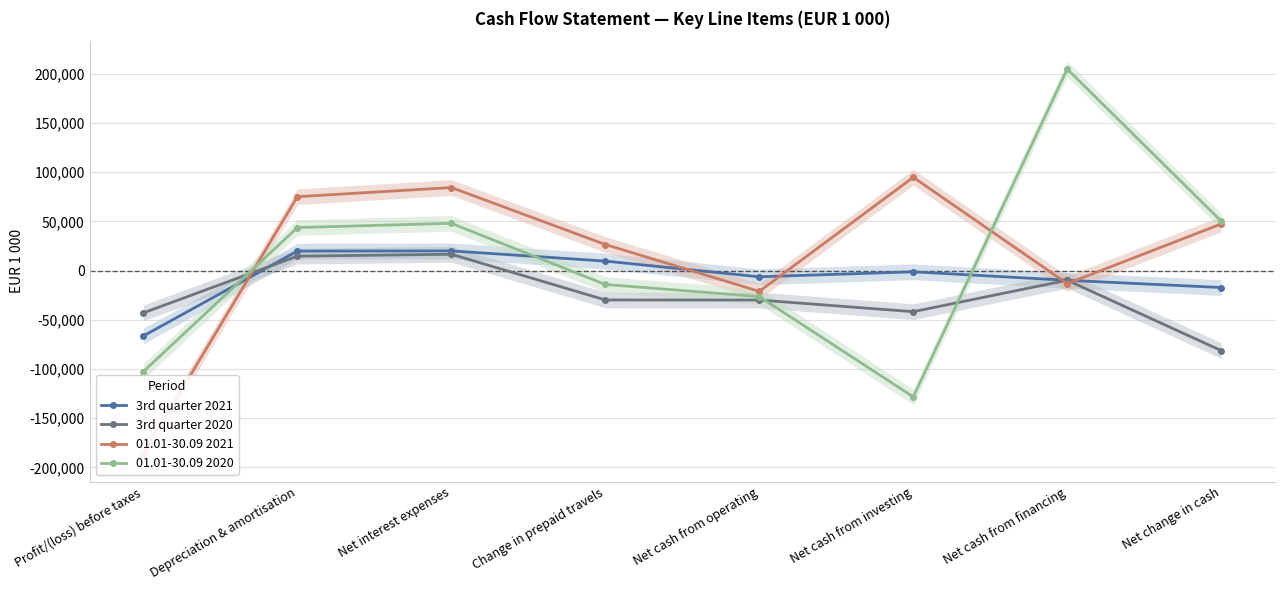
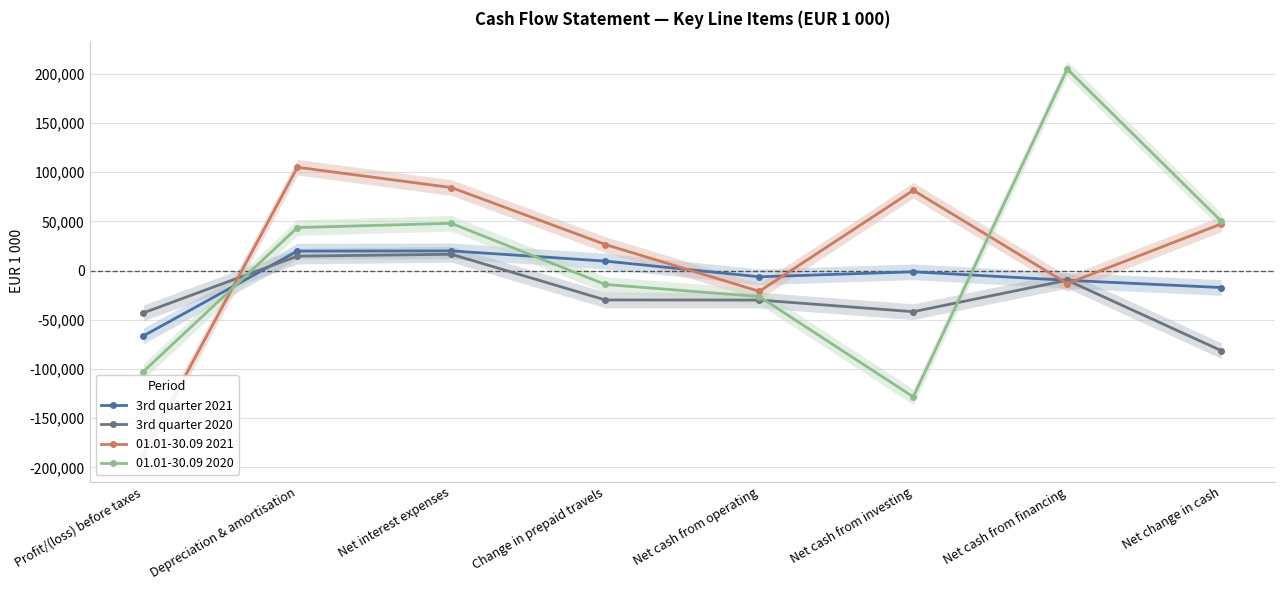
  {
    "01.01-30.09 2021": {
-     "Depreciation & amortisation": "80,000",
+     "Depreciation & amortisation": "110,000",
      "Net interest expenses": "80,000",
      "Change in prepaid travels": "30,000",
-     "Net cash from investing": "90,000",
+     "Net cash from investing": "80,000",
      "Net cash from financing": "-10,000",
      "Net change in cash": "50,000"
    }
  }
